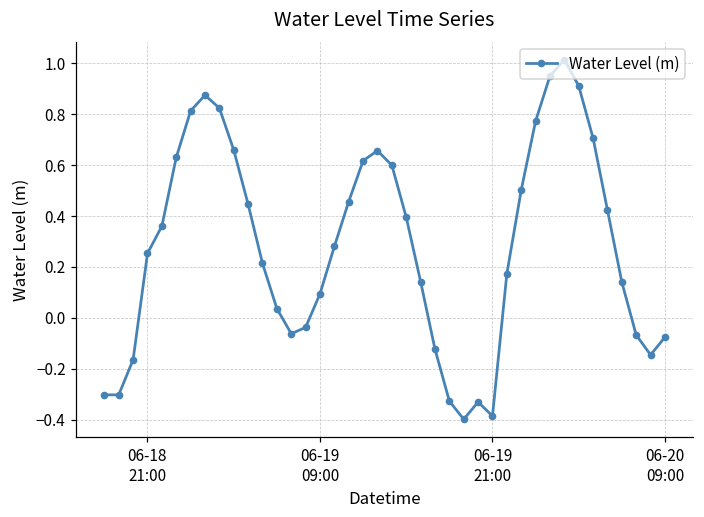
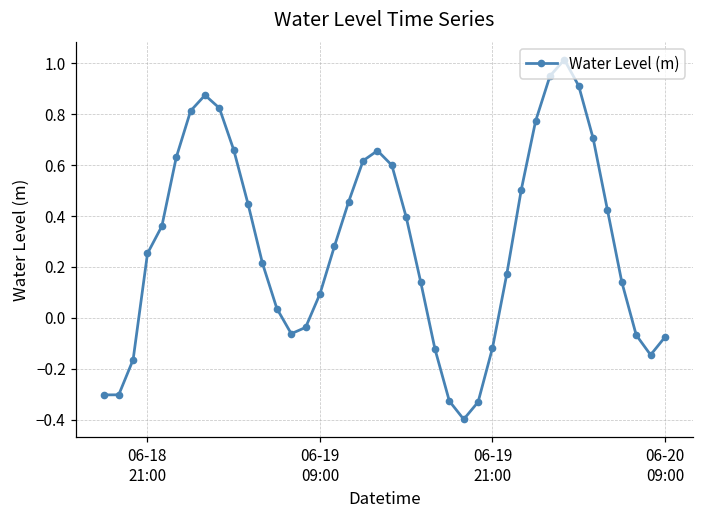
  {
    "06-18 21:00": 0.25,
    "06-19 09:00": 0.09,
-   "06-19 21:00": -0.39,
+   "06-19 21:00": -0.12,
    "06-20 09:00": -0.08
  }
